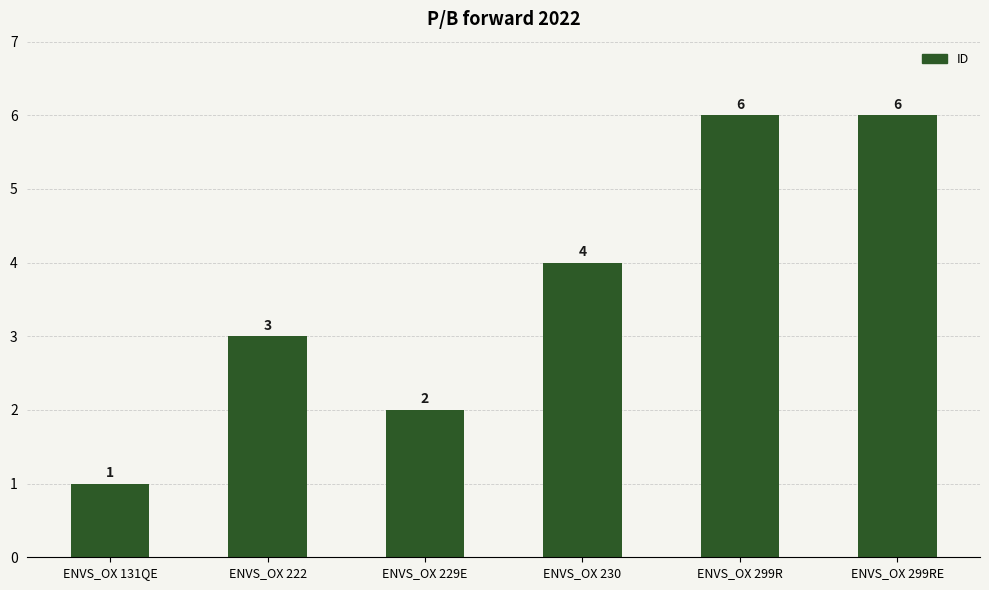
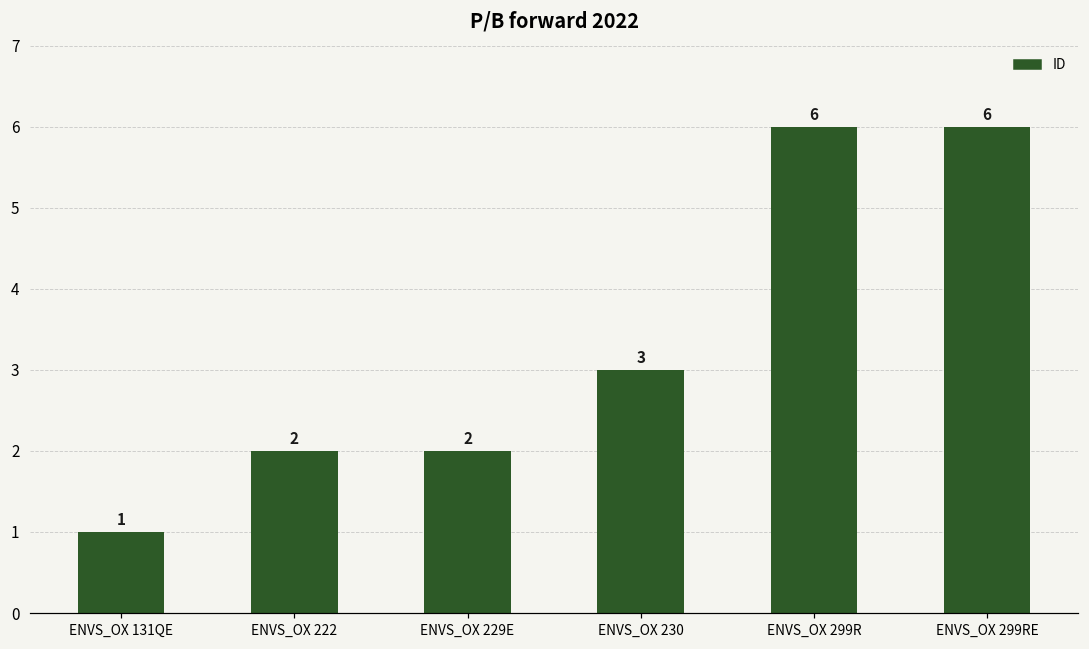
  {
    "ENVS_OX 131QE": 1,
-   "ENVS_OX 222": 3,
+   "ENVS_OX 222": 2,
    "ENVS_OX 229E": 2,
-   "ENVS_OX 230": 4,
+   "ENVS_OX 230": 3,
    "ENVS_OX 299R": 6,
    "ENVS_OX 299RE": 6
  }
